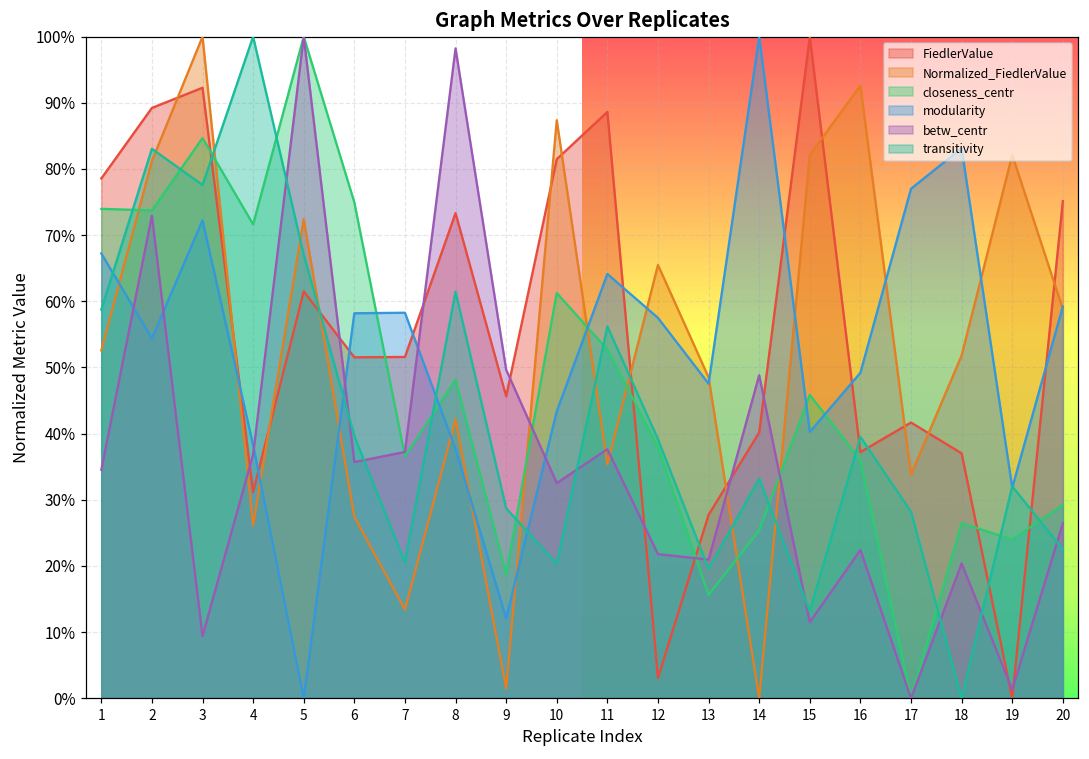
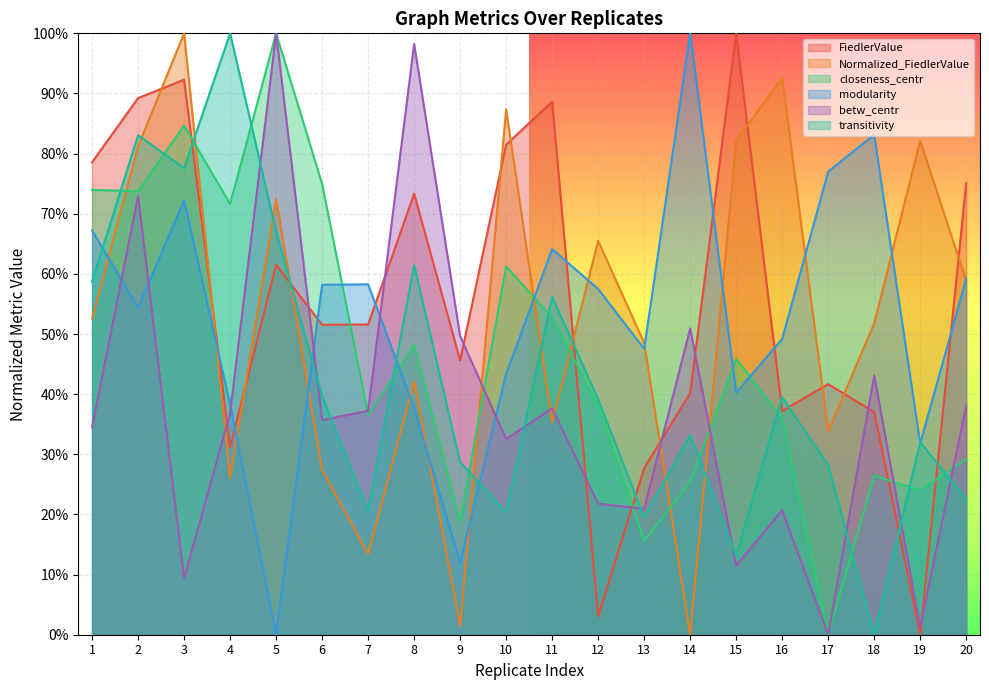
  {
    "betw_centr": {
      "1": "35%",
      "2": "73%",
      "3": "9%",
      "4": "37%",
      "6": "36%",
      "7": "37%",
      "8": "98%",
      "9": "50%",
      "10": "33%",
      "11": "38%",
      "12": "22%",
      "13": "21%",
-     "14": "49%",
+     "14": "51%",
      "15": "12%",
-     "16": "22%",
-     "18": "20%",
+     "16": "21%",
+     "18": "43%",
      "19": "1%",
-     "20": "26%"
+     "20": "38%"
    }
  }
